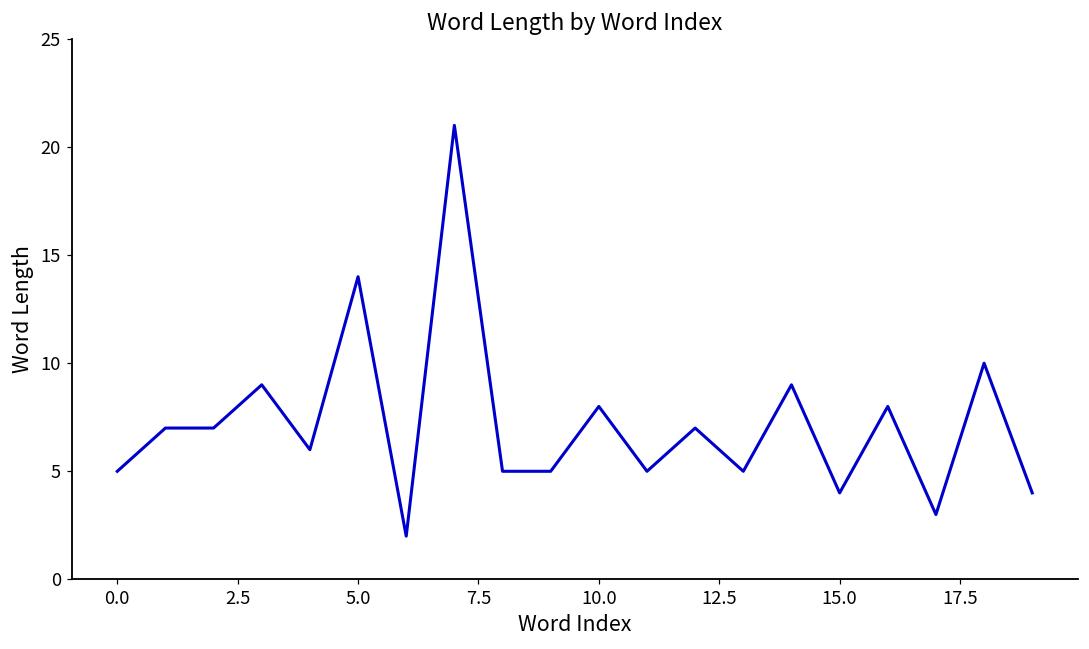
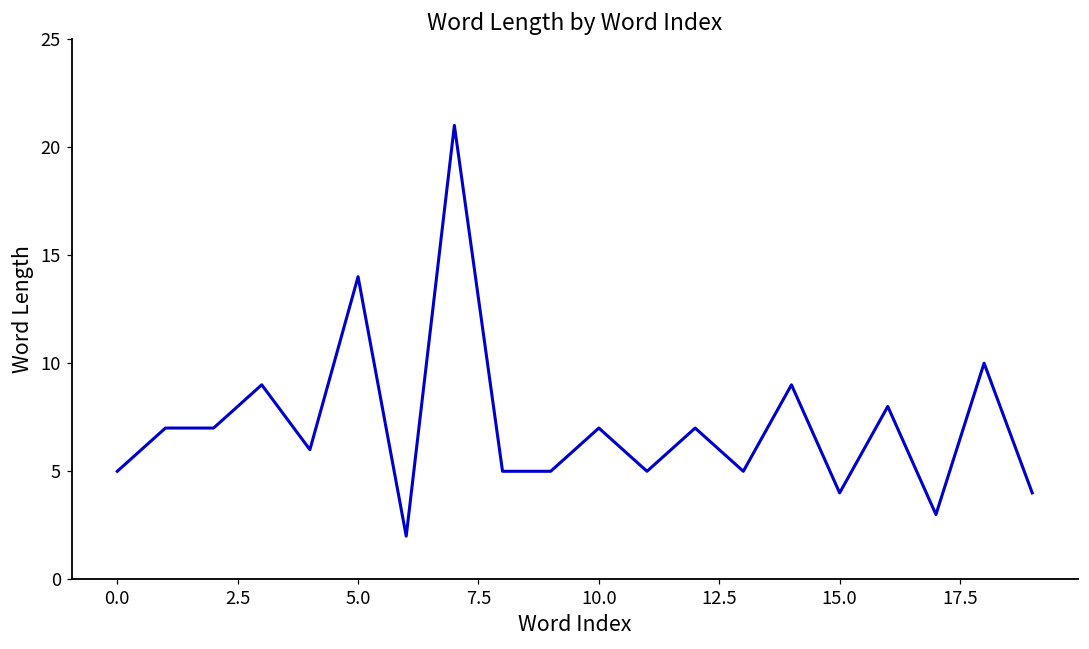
  {
    "0.0": 5,
    "5.0": 14,
-   "10.0": 8,
+   "10.0": 7,
    "15.0": 4
  }
